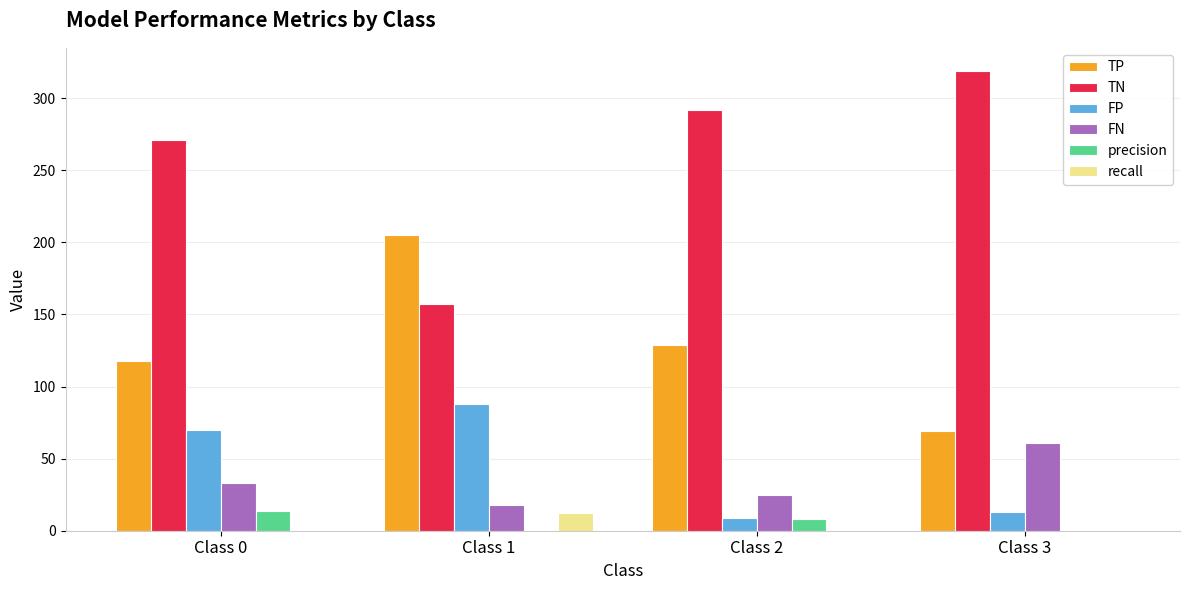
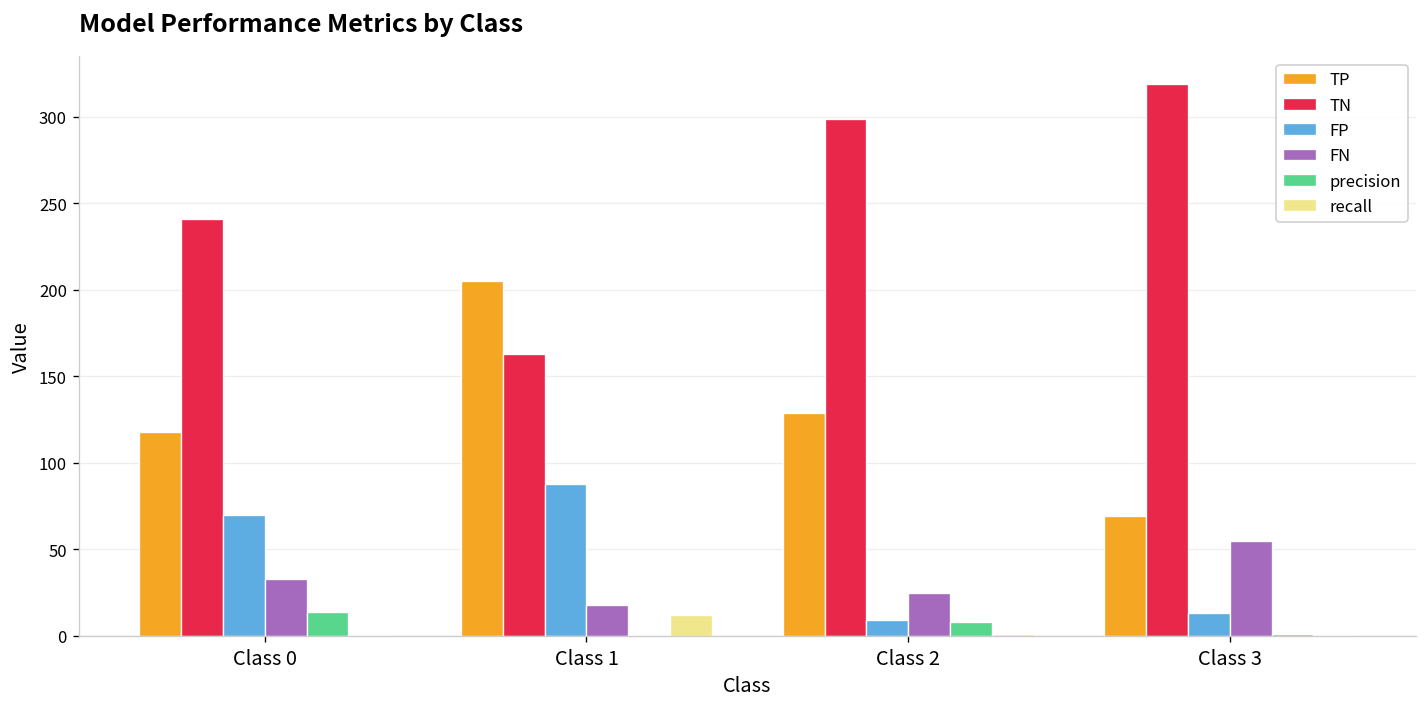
  {
    "TP": {
      "Class 0": 118,
      "Class 1": 205,
      "Class 2": 129,
      "Class 3": 69
    },
    "TN": {
-     "Class 0": 271,
-     "Class 1": 157,
-     "Class 2": 292,
+     "Class 0": 241,
+     "Class 1": 163,
+     "Class 2": 299,
      "Class 3": 319
    },
    "FP": {
      "Class 0": 70,
      "Class 1": 88,
      "Class 2": 9,
      "Class 3": 13
    },
    "FN": {
      "Class 0": 33,
      "Class 1": 18,
      "Class 2": 25,
-     "Class 3": 61
+     "Class 3": 55
    },
    "precision": {
      "Class 0": 14,
      "Class 2": 8
    },
    "recall": {
      "Class 1": 12
    }
  }
